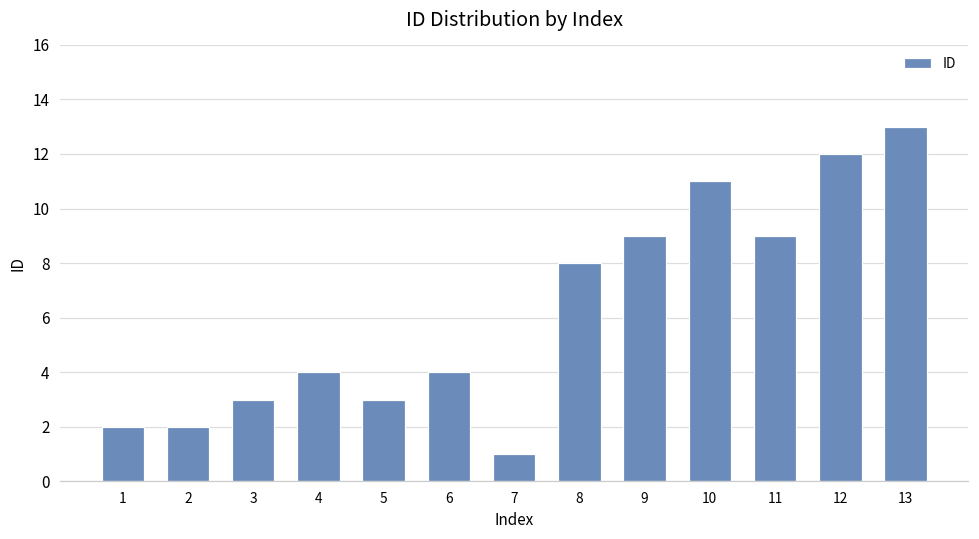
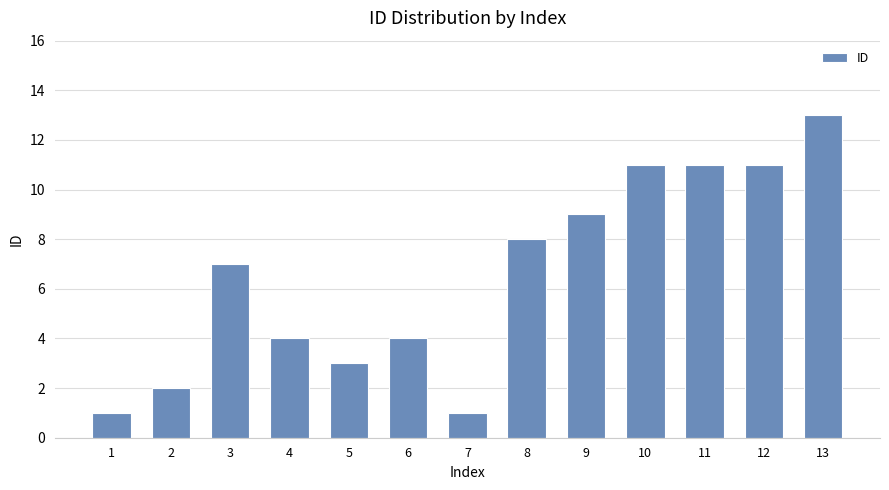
  {
-   "1": 2,
+   "1": 1,
    "2": 2,
-   "3": 3,
+   "3": 7,
    "4": 4,
    "5": 3,
    "6": 4,
    "7": 1,
    "8": 8,
    "9": 9,
    "10": 11,
-   "11": 9,
-   "12": 12,
+   "11": 11,
+   "12": 11,
    "13": 13
  }
